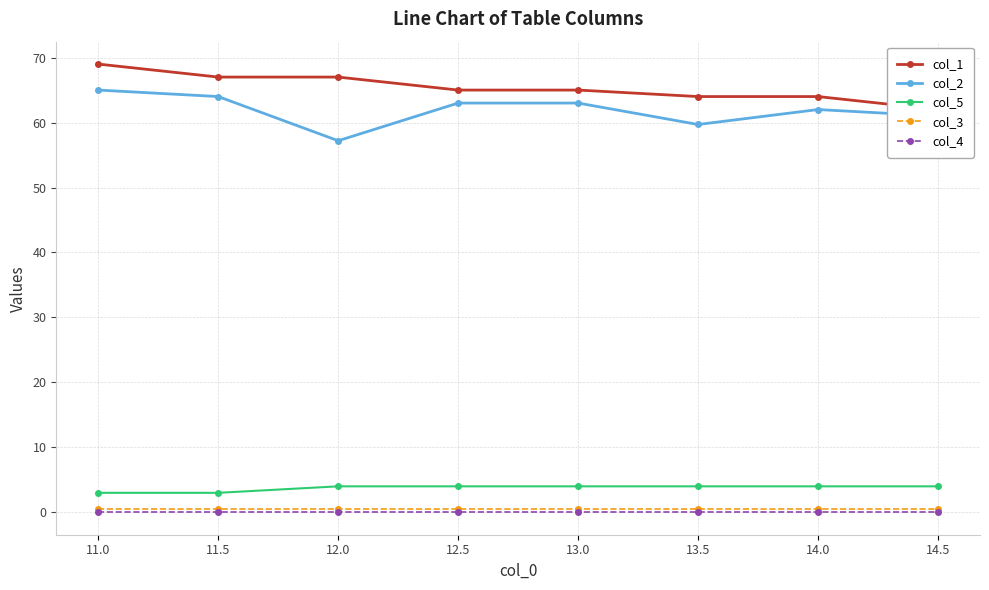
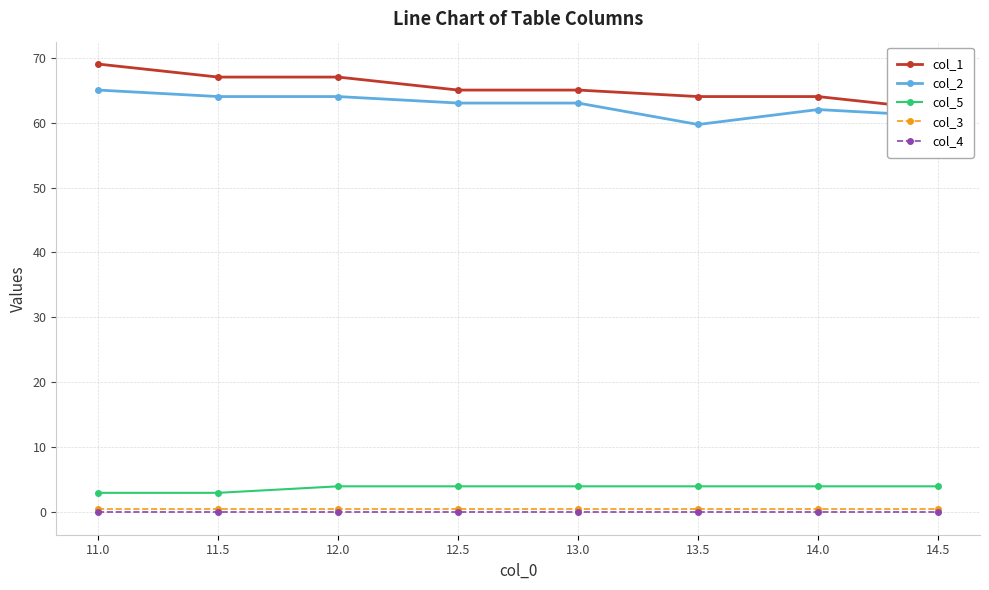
  {
    "col_1": {
      "11.0": 69,
      "11.5": 67,
      "12.0": 67,
      "12.5": 65,
      "13.0": 65,
      "13.5": 64,
      "14.0": 64
    },
    "col_2": {
      "11.0": 65,
      "11.5": 64,
-     "12.0": 57,
+     "12.0": 64,
      "12.5": 63,
      "13.0": 63,
      "13.5": 60,
      "14.0": 62
    },
    "col_5": {
      "11.0": 3,
      "11.5": 3,
      "12.0": 4,
      "12.5": 4,
      "13.0": 4,
      "13.5": 4,
      "14.0": 4,
      "14.5": 4
    },
    "col_3": {
      "11.0": 1,
      "11.5": 1,
      "12.0": 1,
      "12.5": 1,
      "13.0": 1,
      "13.5": 1,
      "14.0": 1,
      "14.5": 1
    },
    "col_4": {
      "11.0": 0,
      "11.5": 0,
      "12.0": 0,
      "12.5": 0,
      "13.0": 0,
      "13.5": 0,
      "14.0": 0,
      "14.5": 0
    }
  }
